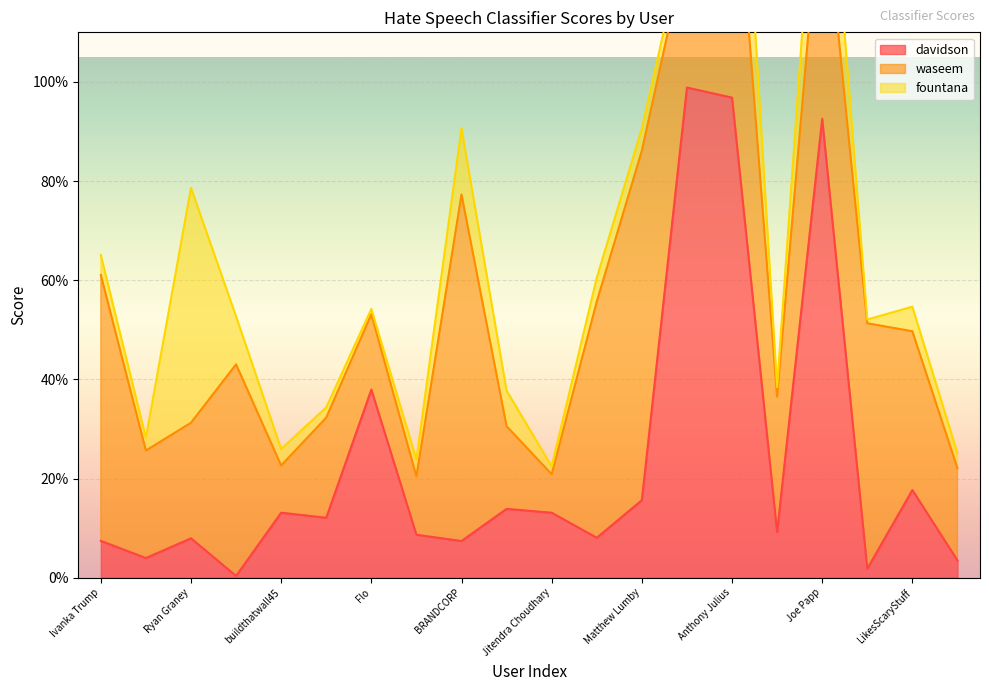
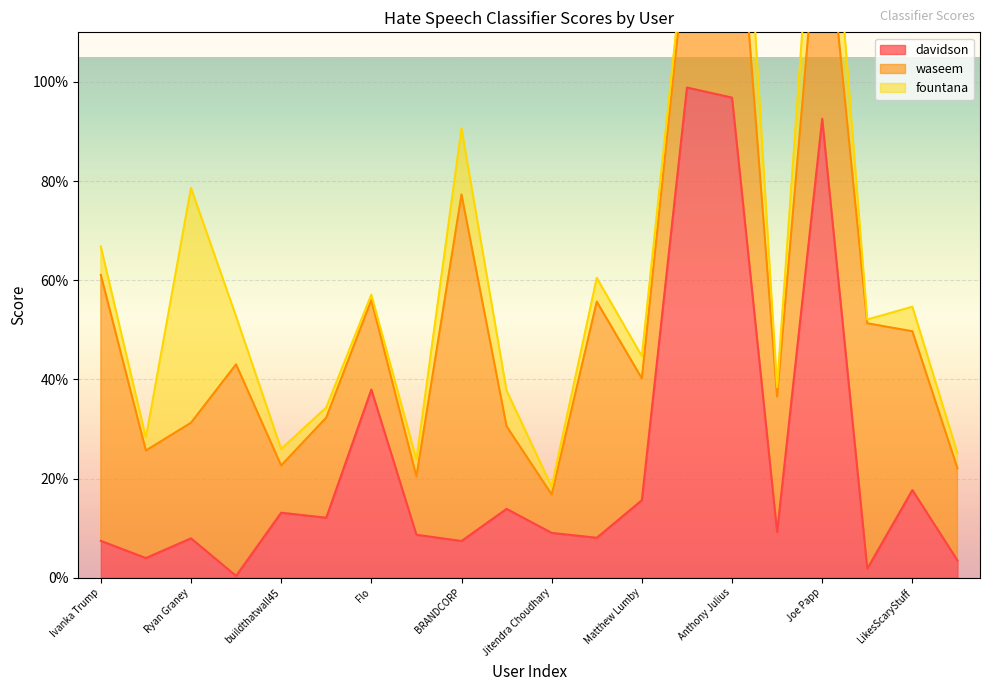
  {
    "davidson": {
      "Ivanka Trump": "7%",
      "Ryan Graney": "8%",
      "buildthatwall45": "13%",
      "Flo": "38%",
      "BRANDCORP": "7%",
-     "Jitendra Choudhary": "13%",
+     "Jitendra Choudhary": "9%",
      "Matthew Lumby": "16%",
      "Anthony Julius": "97%",
      "Joe Papp": "93%",
      "LikesScaryStuff": "18%"
    },
    "waseem": {
      "Ivanka Trump": "54%",
      "Ryan Graney": "23%",
      "buildthatwall45": "10%",
-     "Flo": "15%",
+     "Flo": "18%",
      "BRANDCORP": "70%",
      "Jitendra Choudhary": "8%",
-     "Matthew Lumby": "70%",
+     "Matthew Lumby": "25%",
      "LikesScaryStuff": "32%"
    },
    "fountana": {
-     "Ivanka Trump": "4%",
+     "Ivanka Trump": "6%",
      "Ryan Graney": "47%",
      "buildthatwall45": "3%",
      "Flo": "1%",
      "BRANDCORP": "13%",
      "Jitendra Choudhary": "2%",
      "Matthew Lumby": "4%",
      "LikesScaryStuff": "5%"
    }
  }
